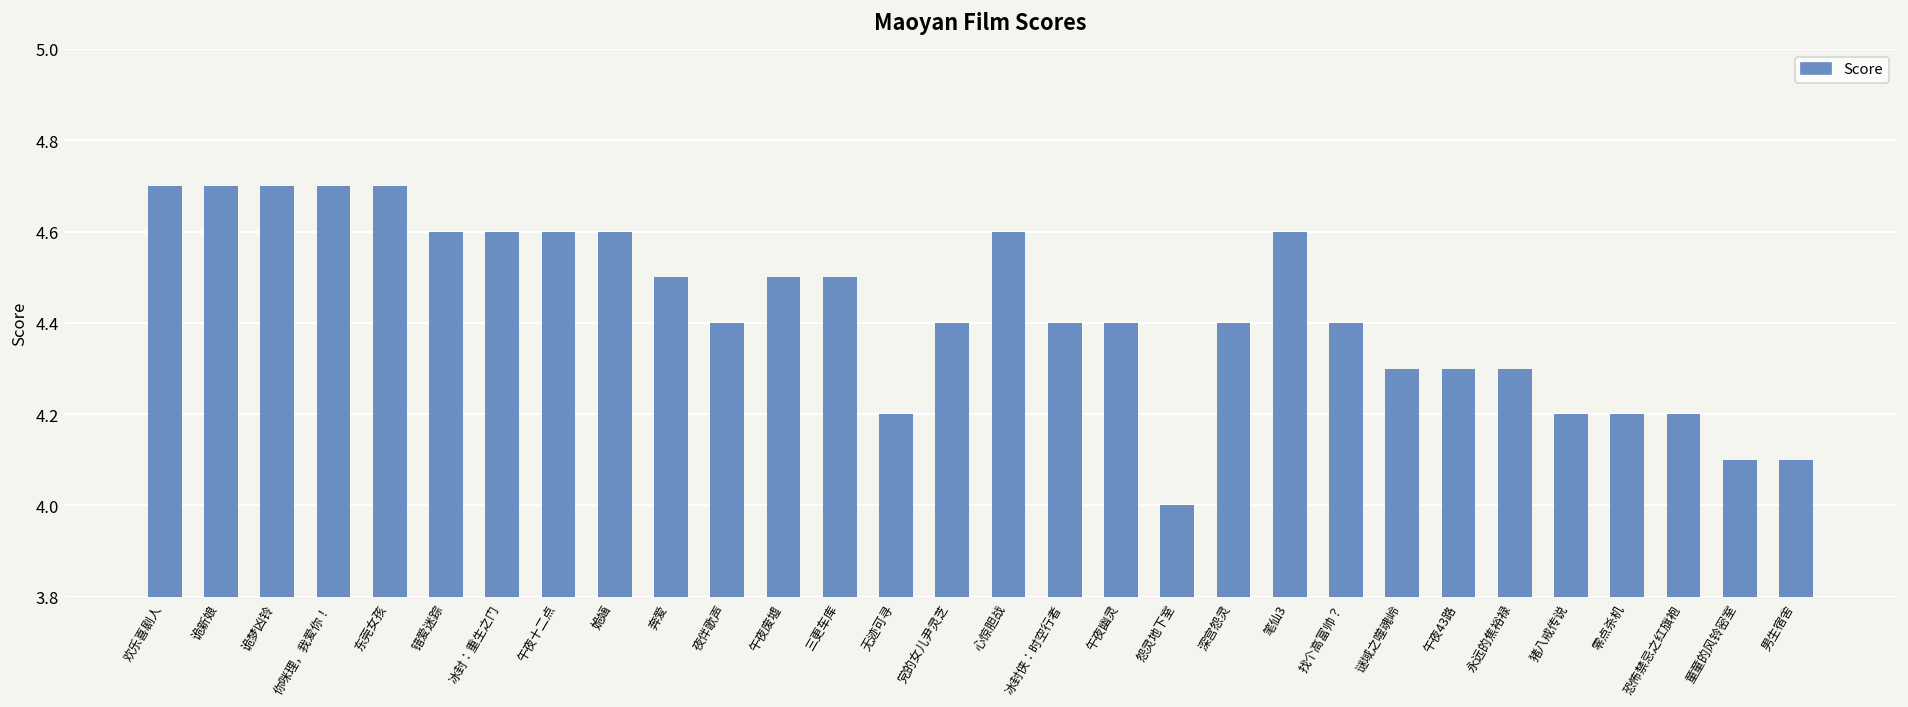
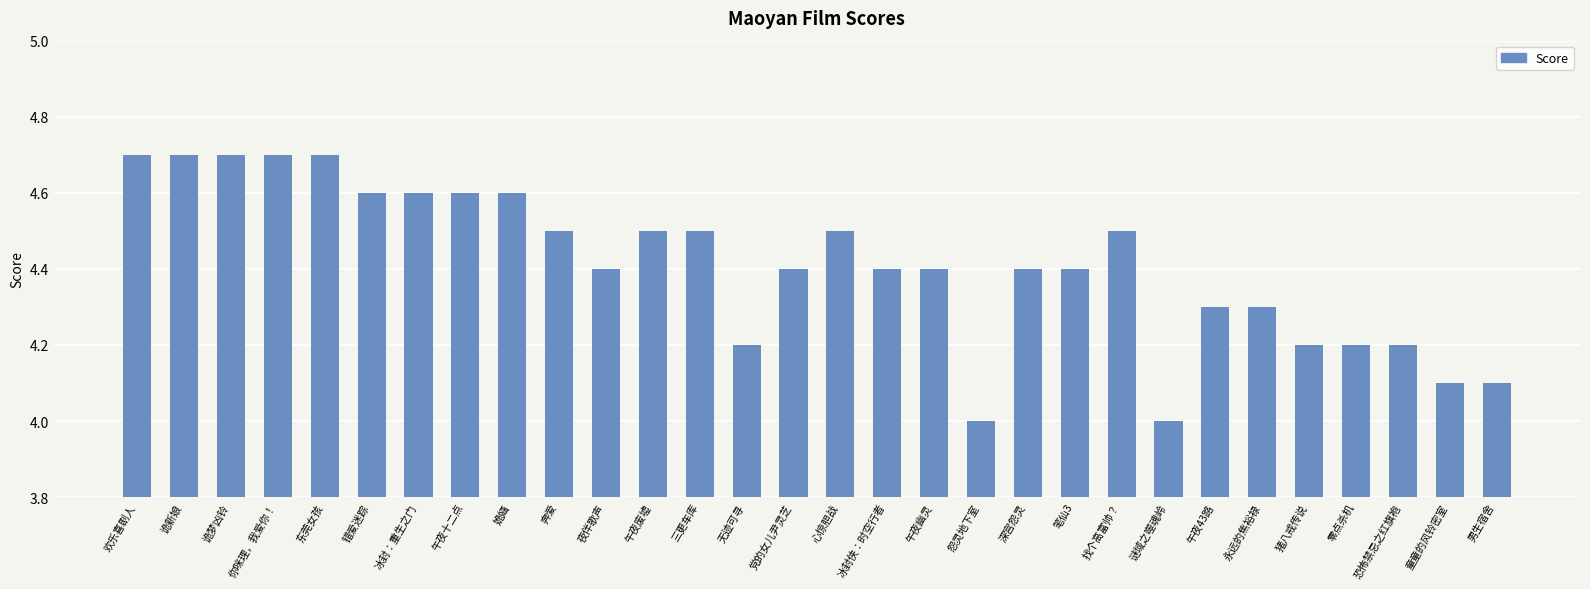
  {
    "欢乐喜剧人": 4.7,
    "诡新娘": 4.7,
    "诡梦凶铃": 4.7,
    "你咪理，我爱你！": 4.7,
    "东莞女孩": 4.7,
    "错爱迷踪": 4.6,
    "冰封：重生之门": 4.6,
    "午夜十二点": 4.6,
    "姽婳": 4.6,
    "奔爱": 4.5,
    "夜伴歌声": 4.4,
    "午夜废墟": 4.5,
    "三更车库": 4.5,
    "无迹可寻": 4.2,
    "党的女儿尹灵芝": 4.4,
-   "心惊胆战": 4.6,
+   "心惊胆战": 4.5,
    "冰封侠：时空行者": 4.4,
    "午夜幽灵": 4.4,
    "怨灵地下室": 4.0,
    "深宫怨灵": 4.4,
-   "笔仙3": 4.6,
-   "找个高富帅？": 4.4,
-   "谜域之噬魂岭": 4.3,
+   "笔仙3": 4.4,
+   "找个高富帅？": 4.5,
+   "谜域之噬魂岭": 4.0,
    "午夜43路": 4.3,
    "永远的焦裕禄": 4.3,
    "猪八戒传说": 4.2,
    "零点杀机": 4.2,
    "恐怖禁忌之红旗袍": 4.2,
    "童童的风铃密室": 4.1,
    "男生宿舍": 4.1
  }
